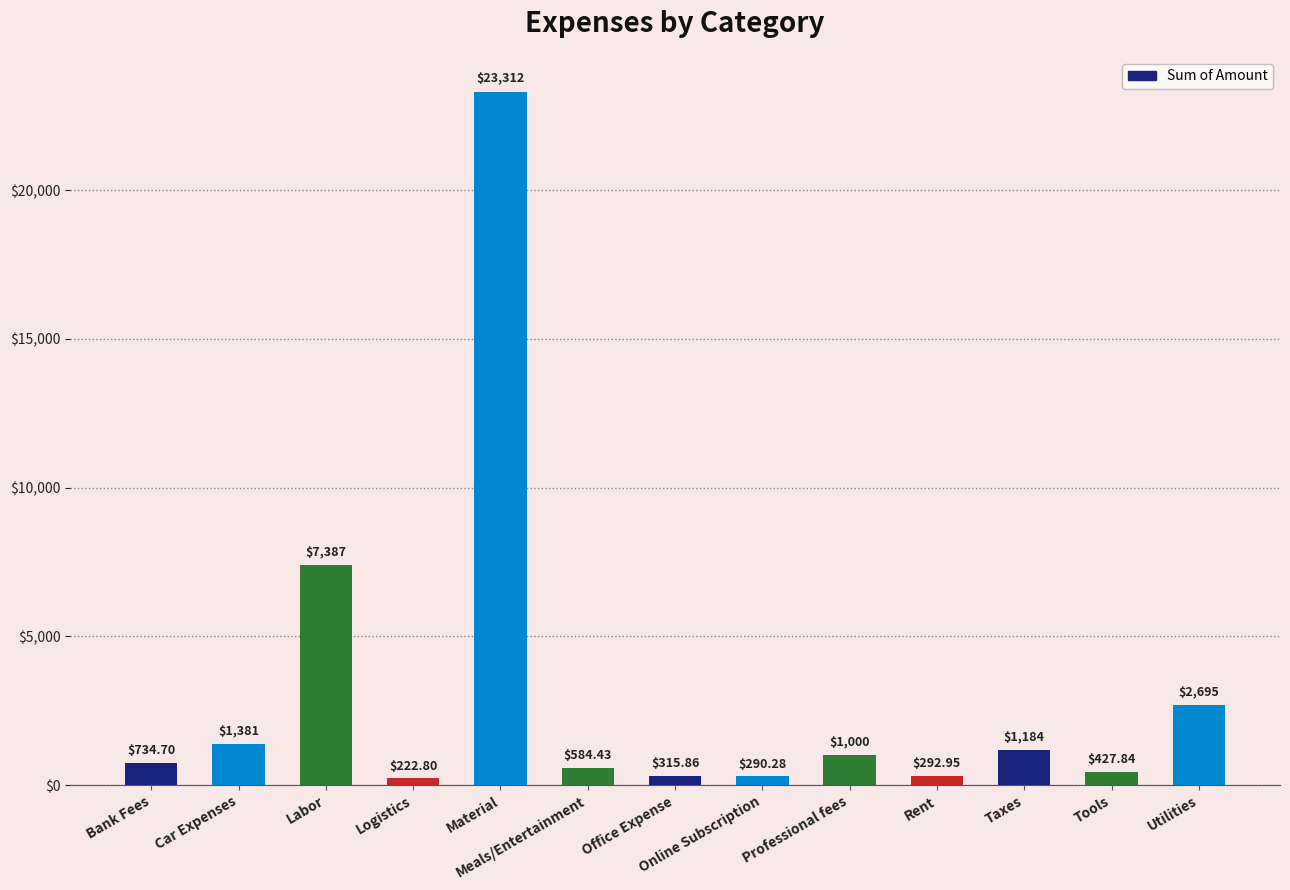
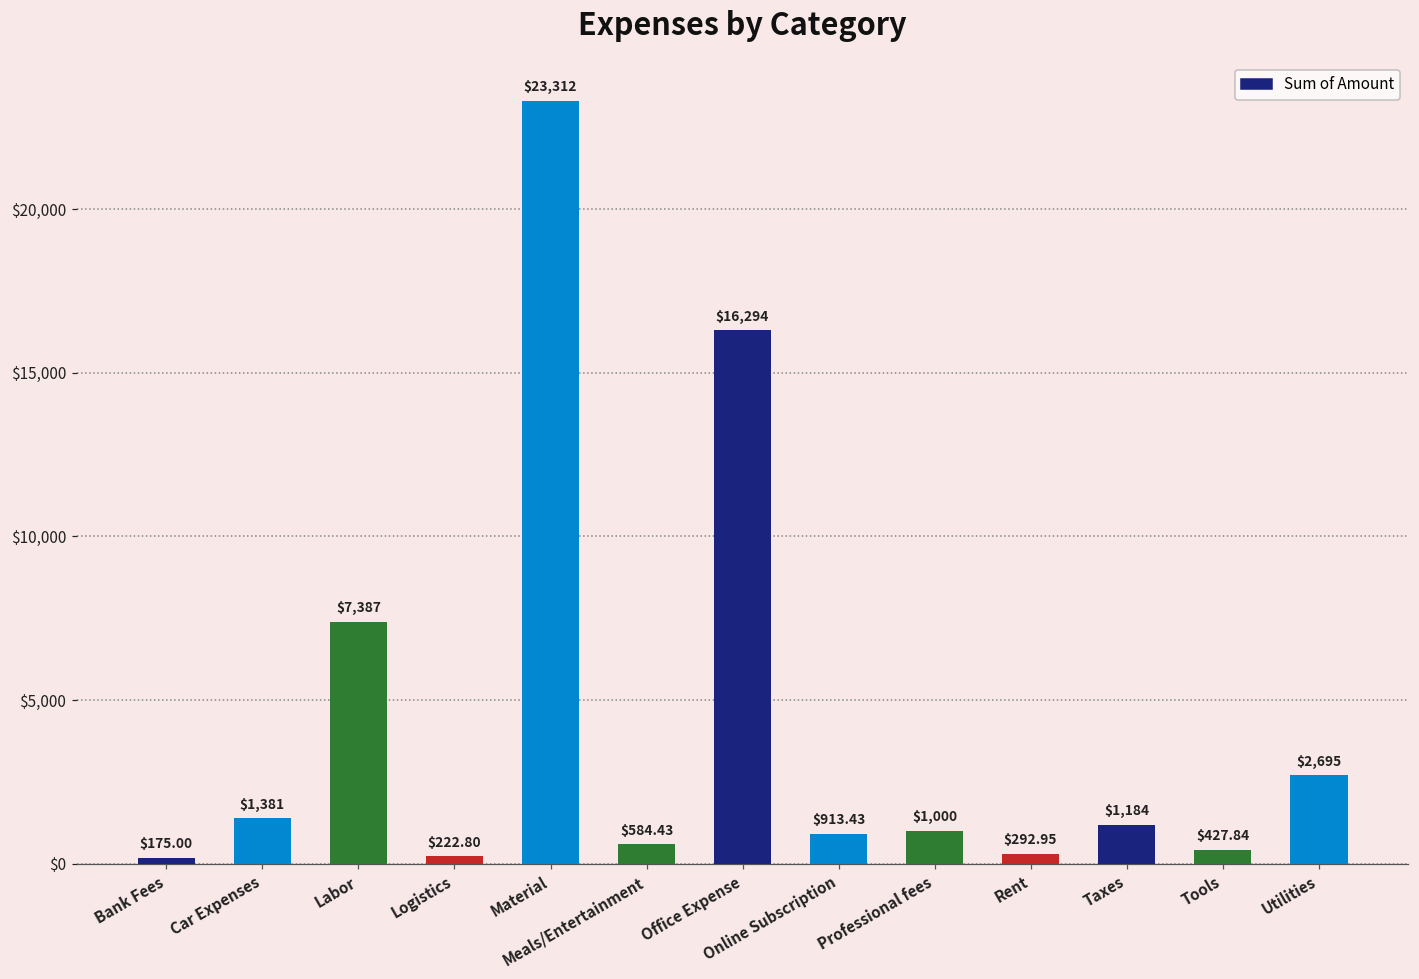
  {
-   "Bank Fees": "$734.70",
+   "Bank Fees": "$175.00",
    "Car Expenses": "$1,381",
    "Labor": "$7,387",
    "Logistics": "$222.80",
    "Material": "$23,312",
    "Meals/Entertainment": "$584.43",
-   "Office Expense": "$315.86",
-   "Online Subscription": "$290.28",
+   "Office Expense": "$16,294",
+   "Online Subscription": "$913.43",
    "Professional fees": "$1,000",
    "Rent": "$292.95",
    "Taxes": "$1,184",
    "Tools": "$427.84",
    "Utilities": "$2,695"
  }
